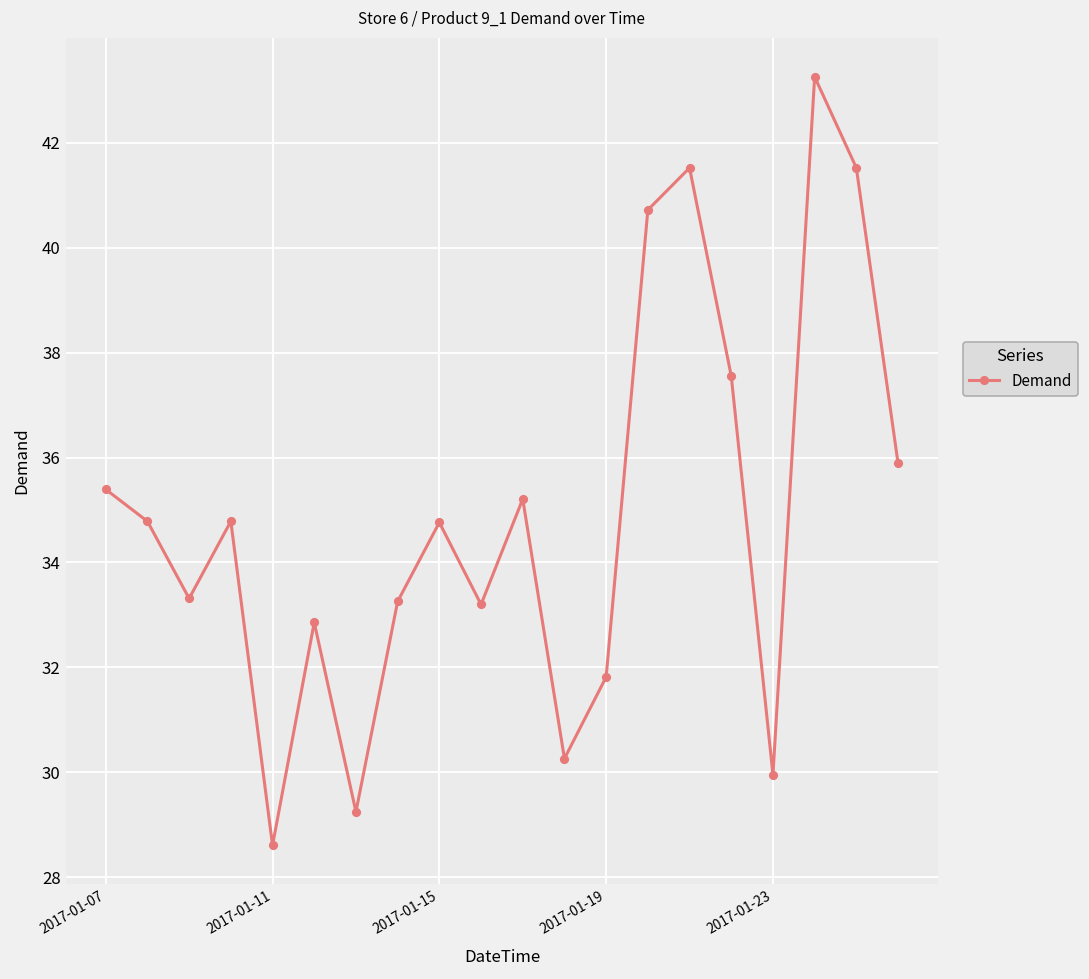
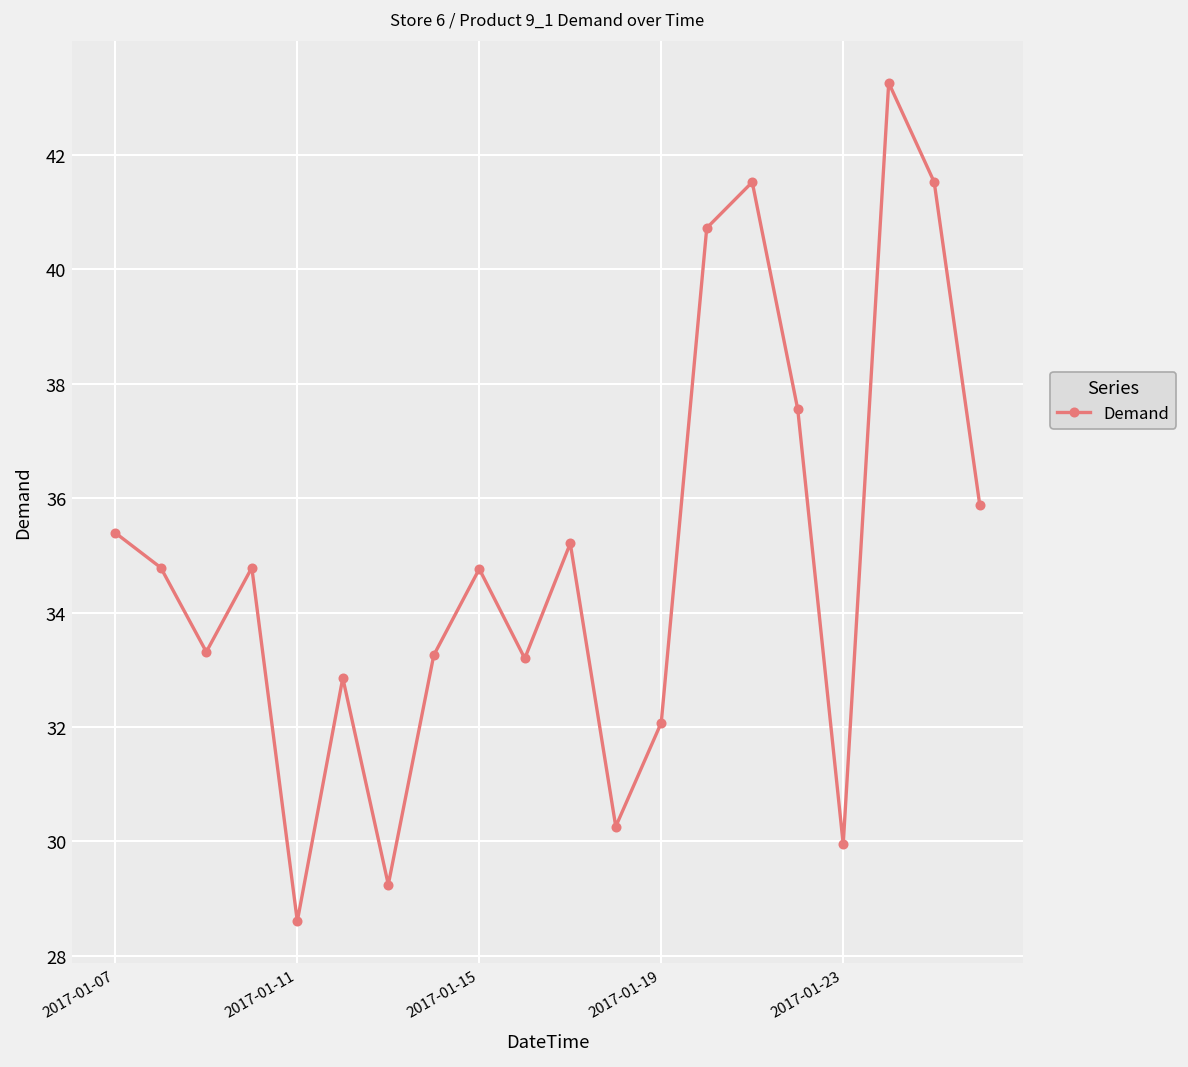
  {
    "2017-01-07": 35.4,
    "2017-01-11": 28.6,
    "2017-01-15": 34.8,
-   "2017-01-19": 31.8,
+   "2017-01-19": 32.1,
    "2017-01-23": 30.0
  }
